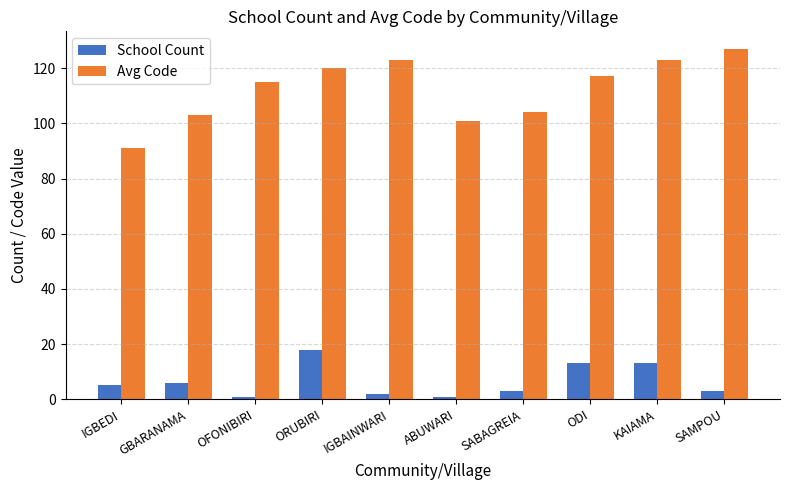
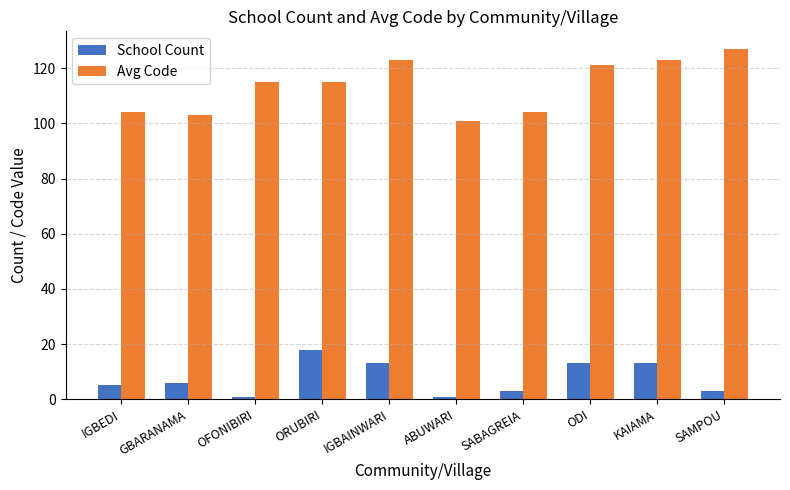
  {
    "School Count": {
      "IGBEDI": 5,
      "GBARANAMA": 6,
      "OFONIBIRI": 1,
      "ORUBIRI": 18,
-     "IGBAINWARI": 2,
+     "IGBAINWARI": 13,
      "ABUWARI": 1,
      "SABAGREIA": 3,
      "ODI": 13,
      "KAIAMA": 13,
      "SAMPOU": 3
    },
    "Avg Code": {
-     "IGBEDI": 91,
+     "IGBEDI": 104,
      "GBARANAMA": 103,
      "OFONIBIRI": 115,
-     "ORUBIRI": 120,
+     "ORUBIRI": 115,
      "IGBAINWARI": 123,
      "ABUWARI": 101,
      "SABAGREIA": 104,
-     "ODI": 117,
+     "ODI": 121,
      "KAIAMA": 123,
      "SAMPOU": 127
    }
  }
